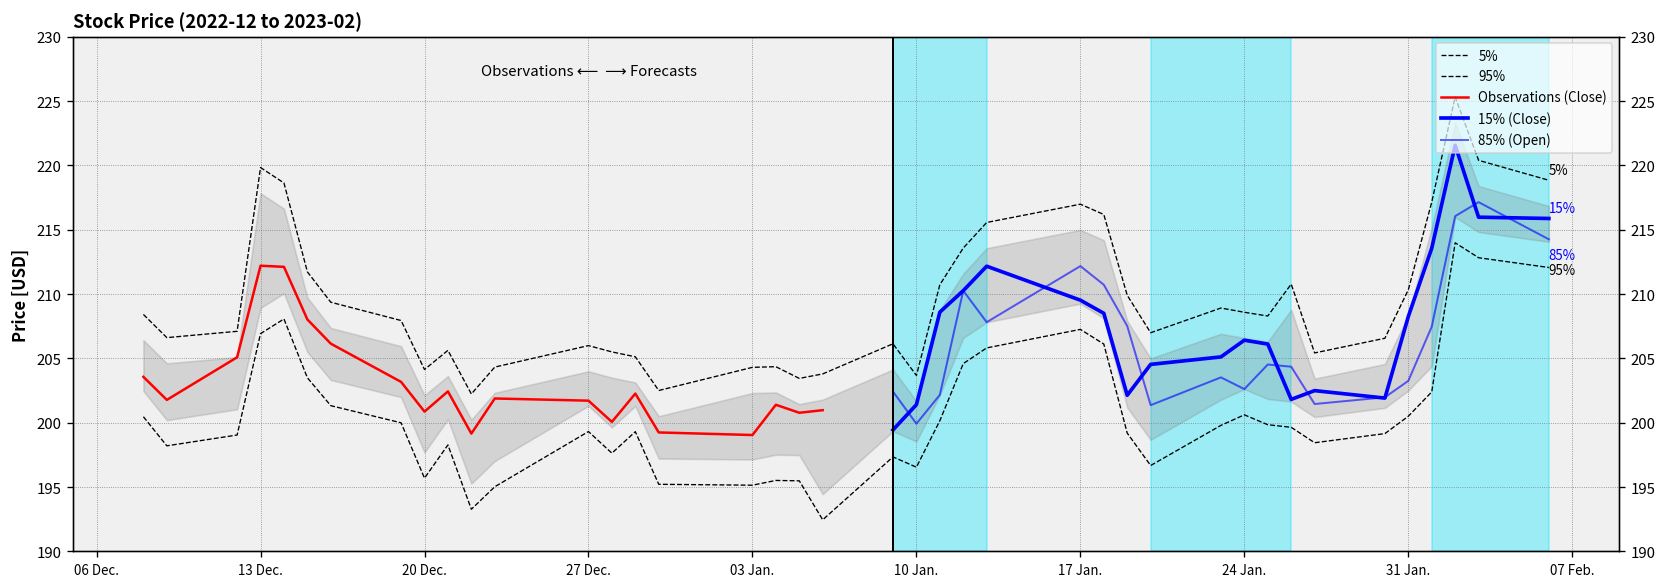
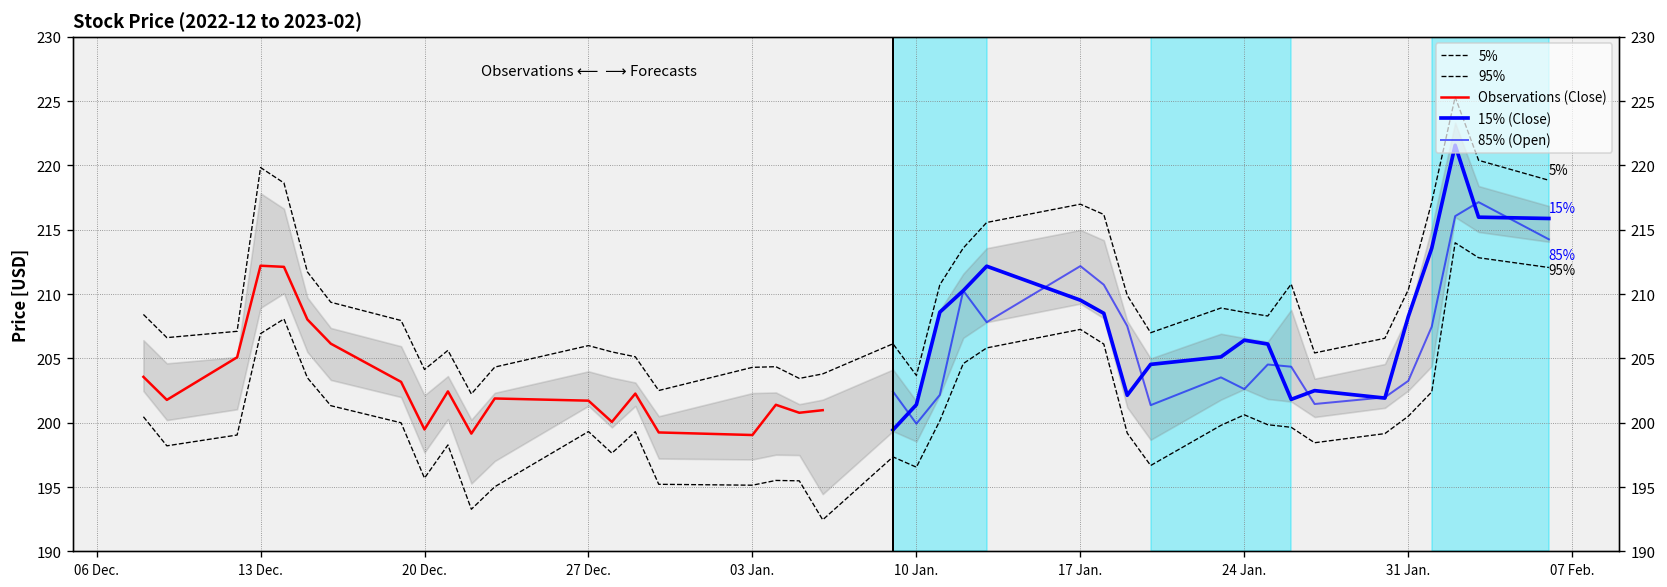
  {
    "Observations (Close)": {
      "13 Dec.": 212.2,
-     "20 Dec.": 200.9,
+     "20 Dec.": 199.5,
      "27 Dec.": 201.7,
      "03 Jan.": 199.0
    }
  }
